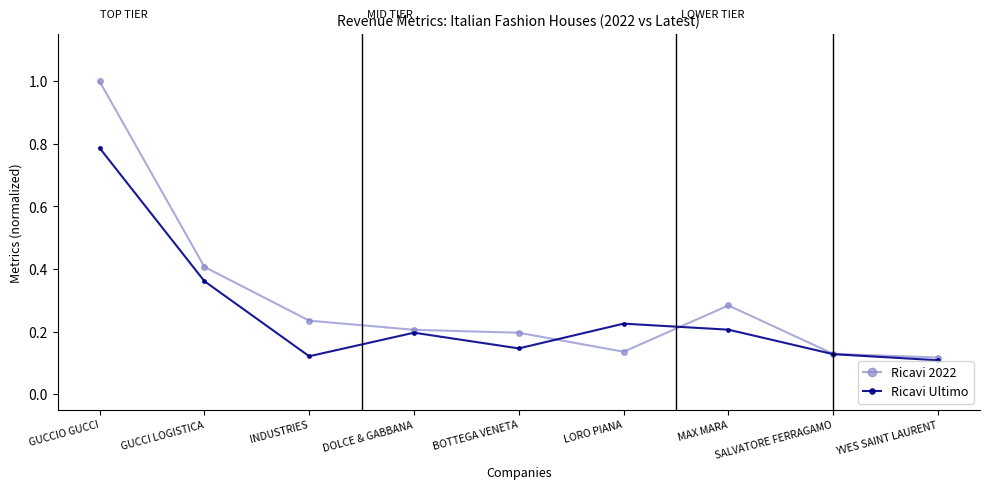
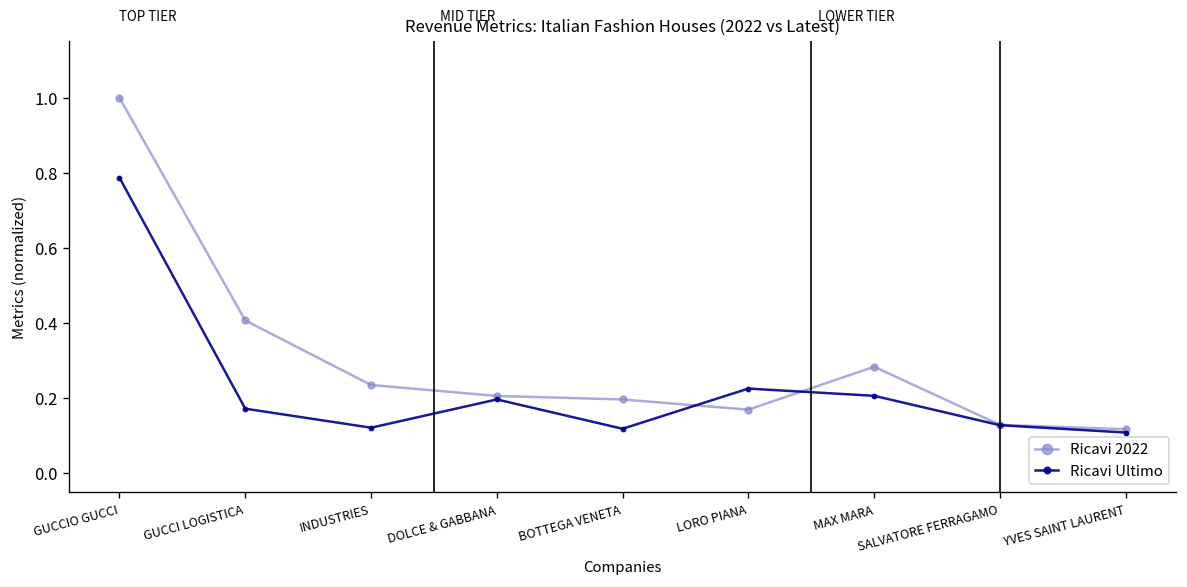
  {
    "Ricavi 2022": {
      "GUCCIO GUCCI": 1.00,
      "GUCCI LOGISTICA": 0.41,
      "INDUSTRIES": 0.23,
      "DOLCE & GABBANA": 0.21,
      "BOTTEGA VENETA": 0.20,
-     "LORO PIANA": 0.14,
+     "LORO PIANA": 0.17,
      "MAX MARA": 0.28,
      "YVES SAINT LAURENT": 0.12
    },
    "Ricavi Ultimo": {
      "GUCCIO GUCCI": 0.79,
-     "GUCCI LOGISTICA": 0.36,
+     "GUCCI LOGISTICA": 0.17,
      "INDUSTRIES": 0.12,
      "DOLCE & GABBANA": 0.20,
-     "BOTTEGA VENETA": 0.15,
+     "BOTTEGA VENETA": 0.12,
      "LORO PIANA": 0.23,
      "MAX MARA": 0.21,
      "YVES SAINT LAURENT": 0.11
    }
  }
